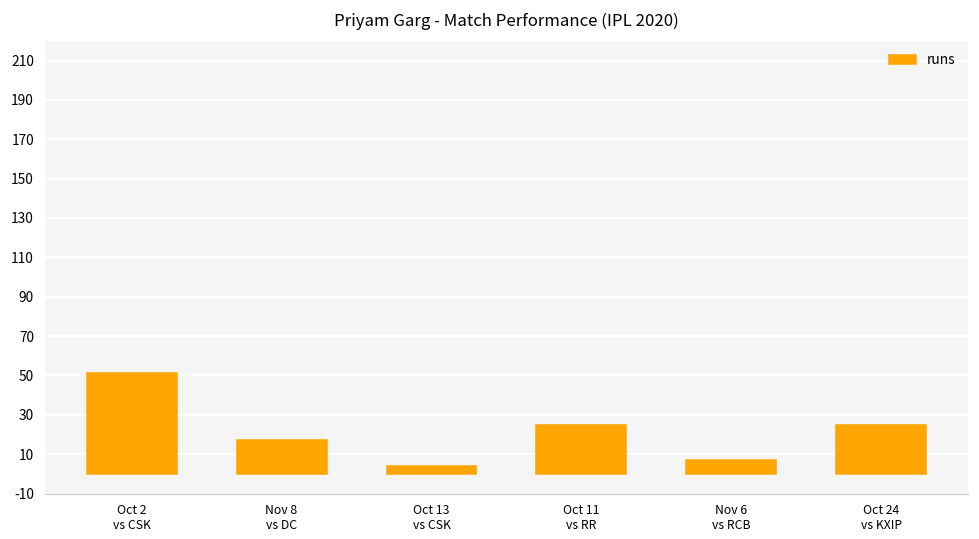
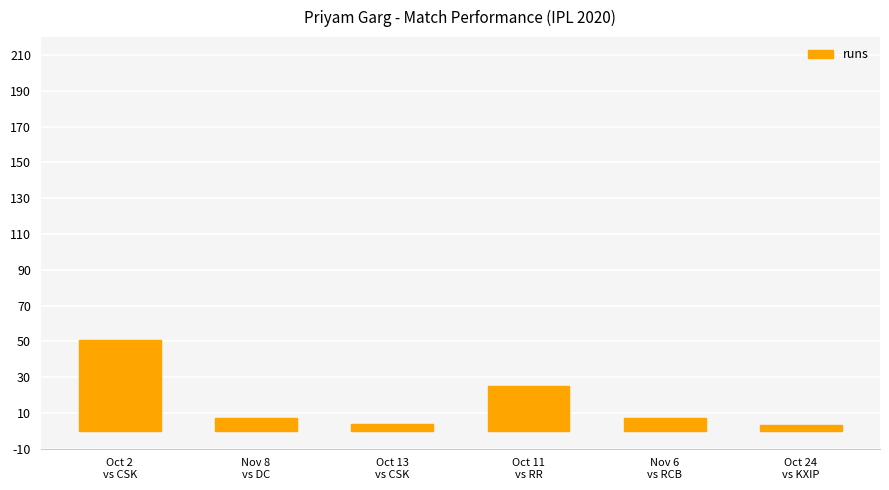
  {
    "Oct 2 vs CSK": 51,
-   "Nov 8 vs DC": 17,
+   "Nov 8 vs DC": 7,
    "Oct 13 vs CSK": 4,
    "Oct 11 vs RR": 25,
    "Nov 6 vs RCB": 7,
-   "Oct 24 vs KXIP": 25
+   "Oct 24 vs KXIP": 3
  }
